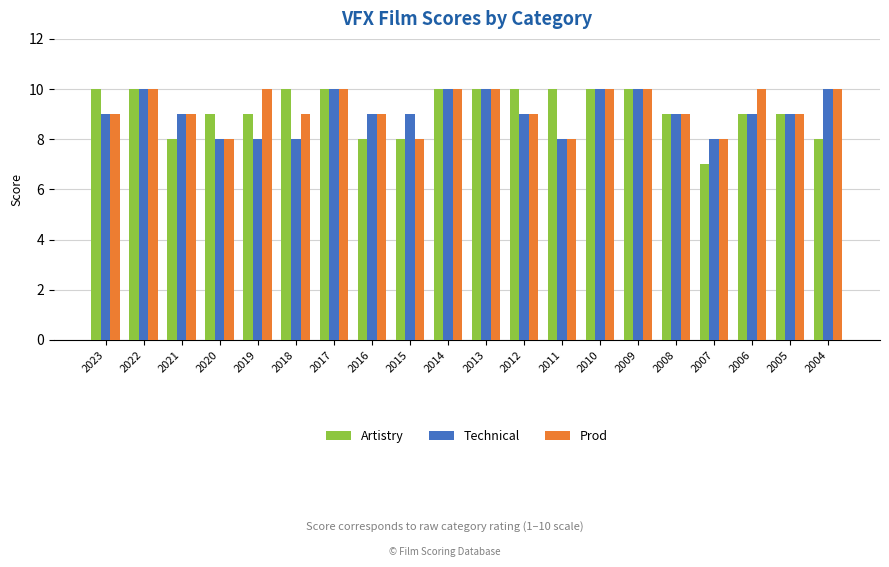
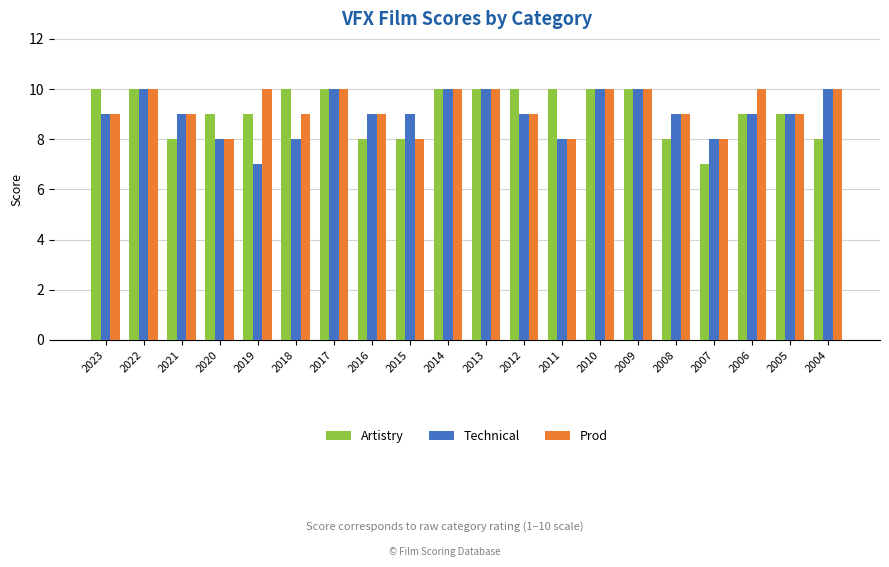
  {
    "Artistry": {
      "2023": 10,
      "2022": 10,
      "2021": 8,
      "2020": 9,
      "2019": 9,
      "2018": 10,
      "2017": 10,
      "2016": 8,
      "2015": 8,
      "2014": 10,
      "2013": 10,
      "2012": 10,
      "2011": 10,
      "2010": 10,
      "2009": 10,
-     "2008": 9,
+     "2008": 8,
      "2007": 7,
      "2006": 9,
      "2005": 9,
      "2004": 8
    },
    "Technical": {
      "2023": 9,
      "2022": 10,
      "2021": 9,
      "2020": 8,
-     "2019": 8,
+     "2019": 7,
      "2018": 8,
      "2017": 10,
      "2016": 9,
      "2015": 9,
      "2014": 10,
      "2013": 10,
      "2012": 9,
      "2011": 8,
      "2010": 10,
      "2009": 10,
      "2008": 9,
      "2007": 8,
      "2006": 9,
      "2005": 9,
      "2004": 10
    },
    "Prod": {
      "2023": 9,
      "2022": 10,
      "2021": 9,
      "2020": 8,
      "2019": 10,
      "2018": 9,
      "2017": 10,
      "2016": 9,
      "2015": 8,
      "2014": 10,
      "2013": 10,
      "2012": 9,
      "2011": 8,
      "2010": 10,
      "2009": 10,
      "2008": 9,
      "2007": 8,
      "2006": 10,
      "2005": 9,
      "2004": 10
    }
  }
